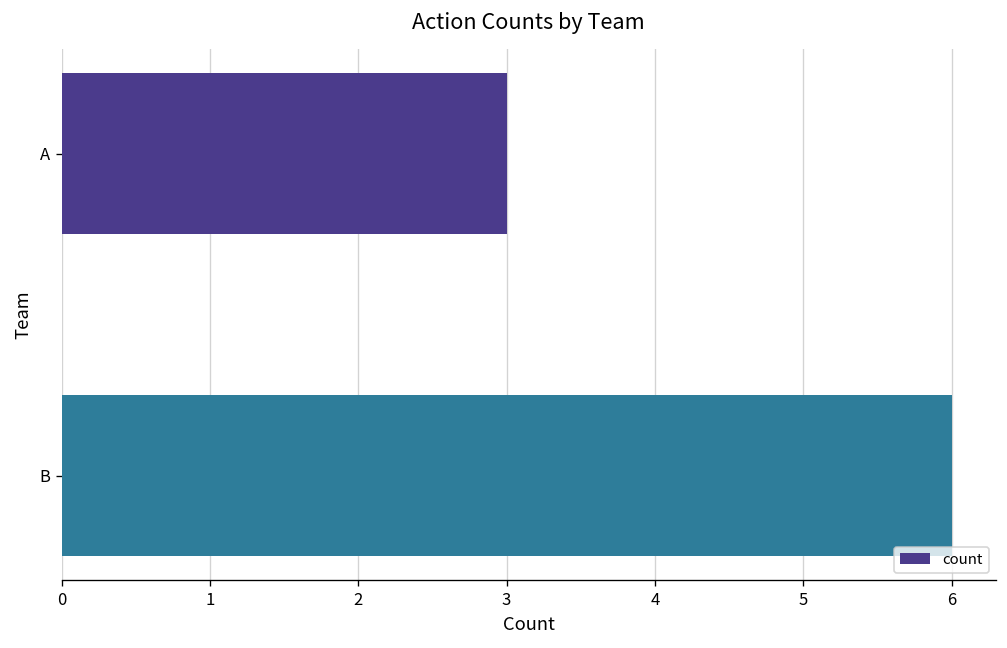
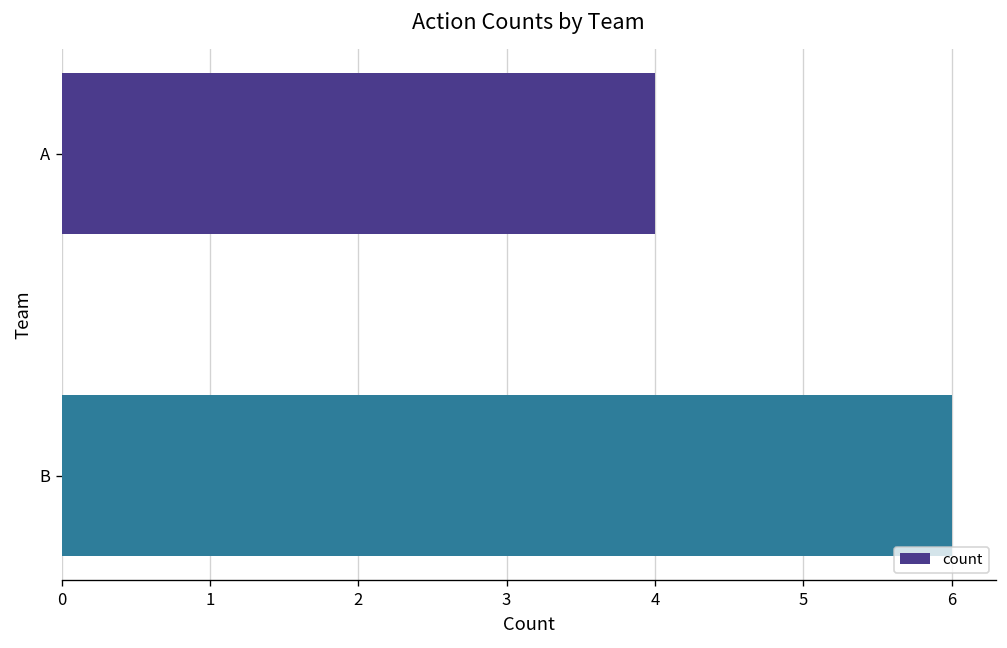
  {
-   "A": 3,
+   "A": 4,
    "B": 6
  }
